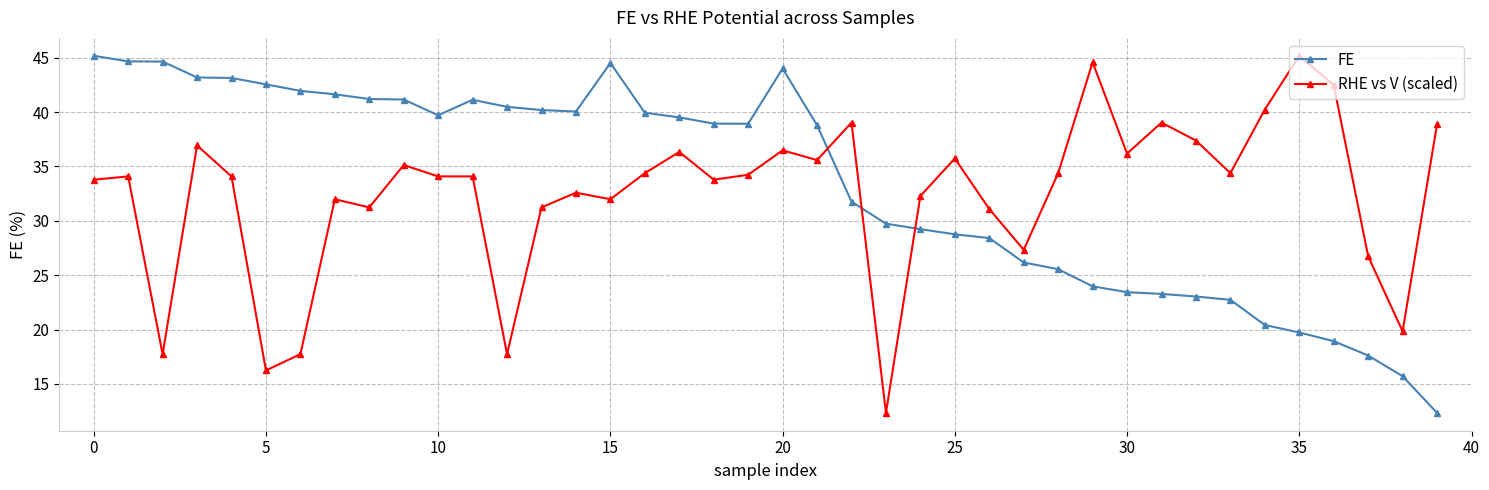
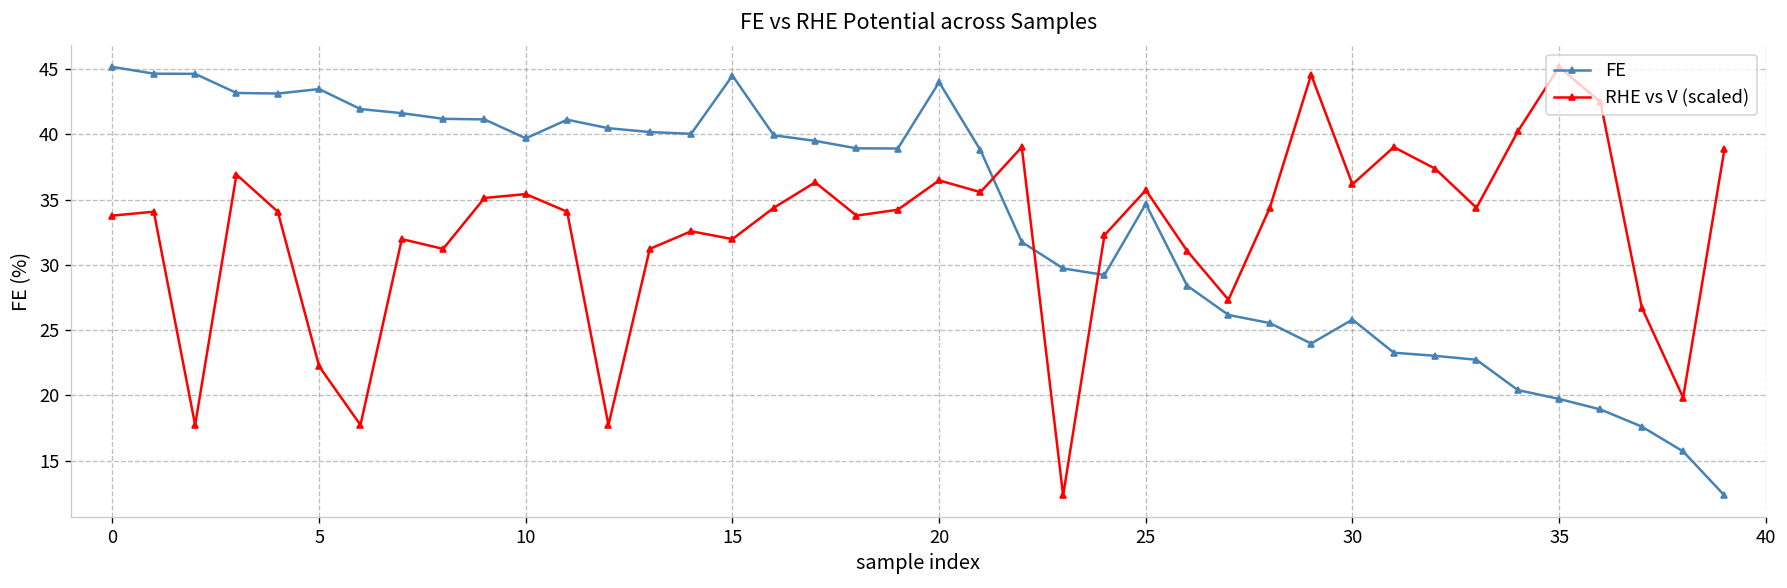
  {
    "FE": {
      "0": 45.2,
-     "5": 42.5,
+     "5": 43.5,
      "10": 39.7,
      "15": 44.5,
      "20": 44.0,
-     "25": 28.8,
-     "30": 23.4,
+     "25": 34.7,
+     "30": 25.8,
      "35": 19.7
    },
    "RHE vs V (scaled)": {
      "0": 33.8,
-     "5": 16.2,
-     "10": 34.1,
+     "5": 22.2,
+     "10": 35.4,
      "15": 32.0,
      "20": 36.5,
      "25": 35.7,
      "30": 36.2
    }
  }
